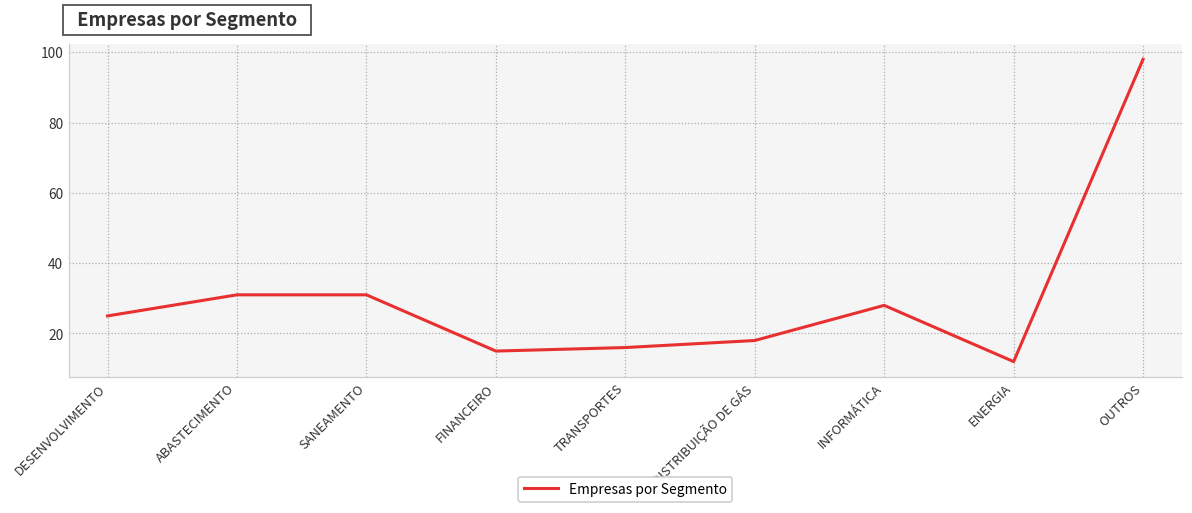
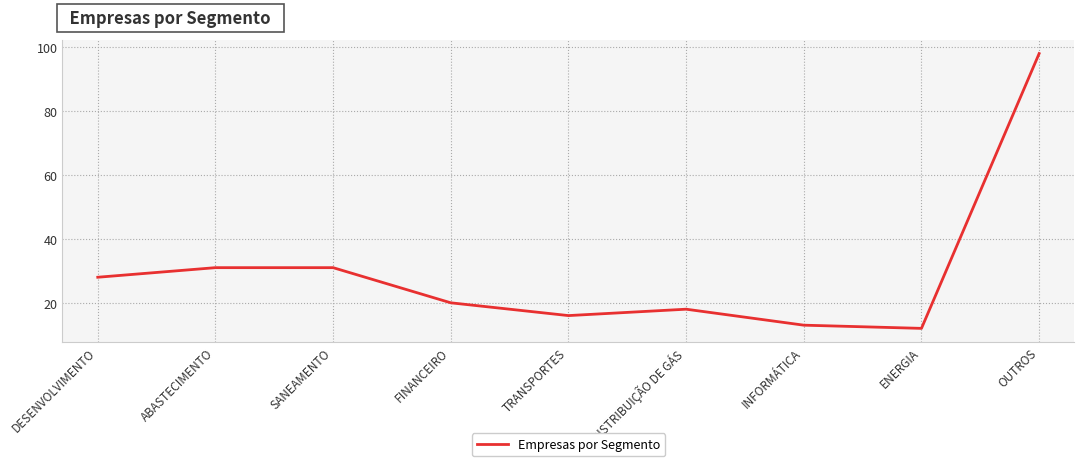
  {
-   "DESENVOLVIMENTO": 25,
+   "DESENVOLVIMENTO": 28,
    "ABASTECIMENTO": 31,
    "SANEAMENTO": 31,
-   "FINANCEIRO": 15,
+   "FINANCEIRO": 20,
    "TRANSPORTES": 16,
    "DISTRIBUIÇÃO DE GÁS": 18,
-   "INFORMÁTICA": 28,
+   "INFORMÁTICA": 13,
    "ENERGIA": 12,
    "OUTROS": 98
  }
